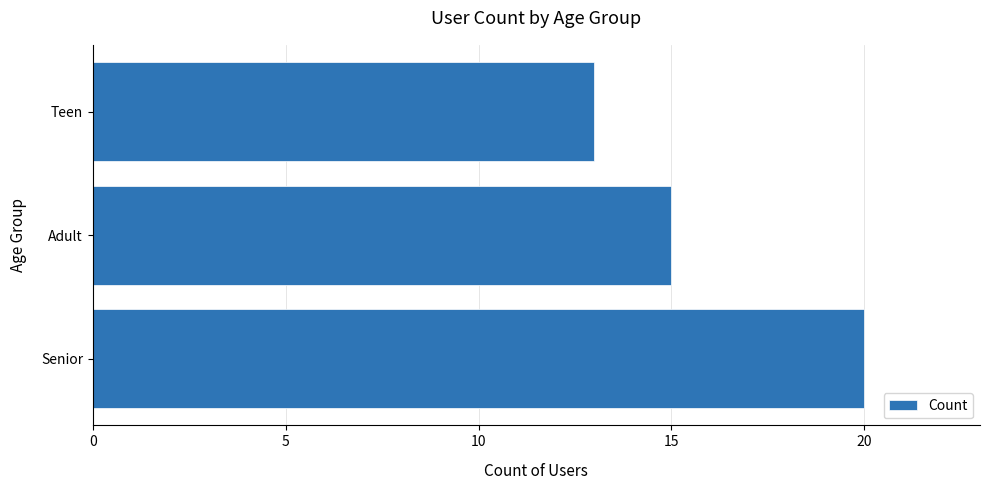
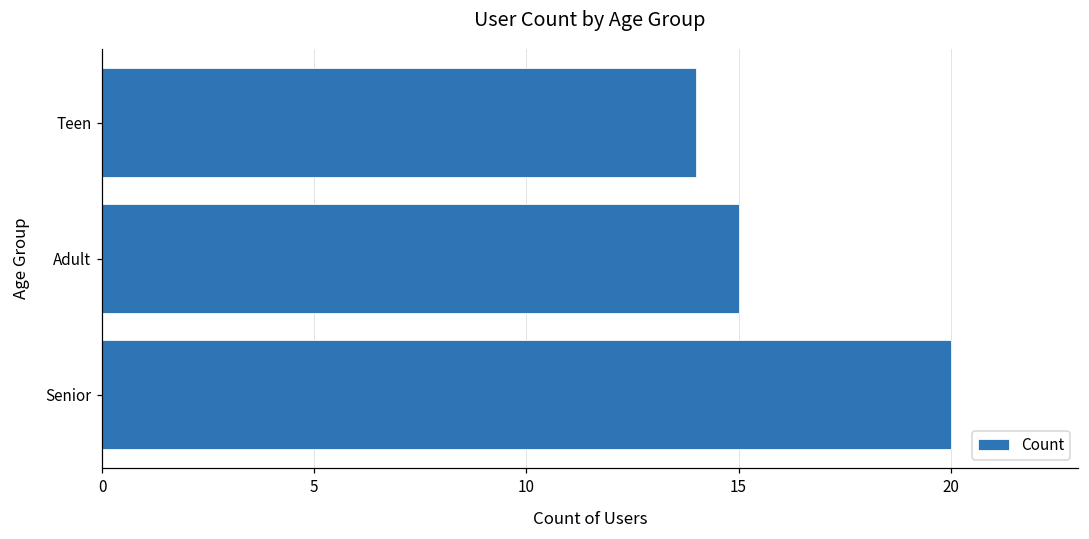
  {
-   "Teen": 13,
+   "Teen": 14,
    "Adult": 15,
    "Senior": 20
  }
